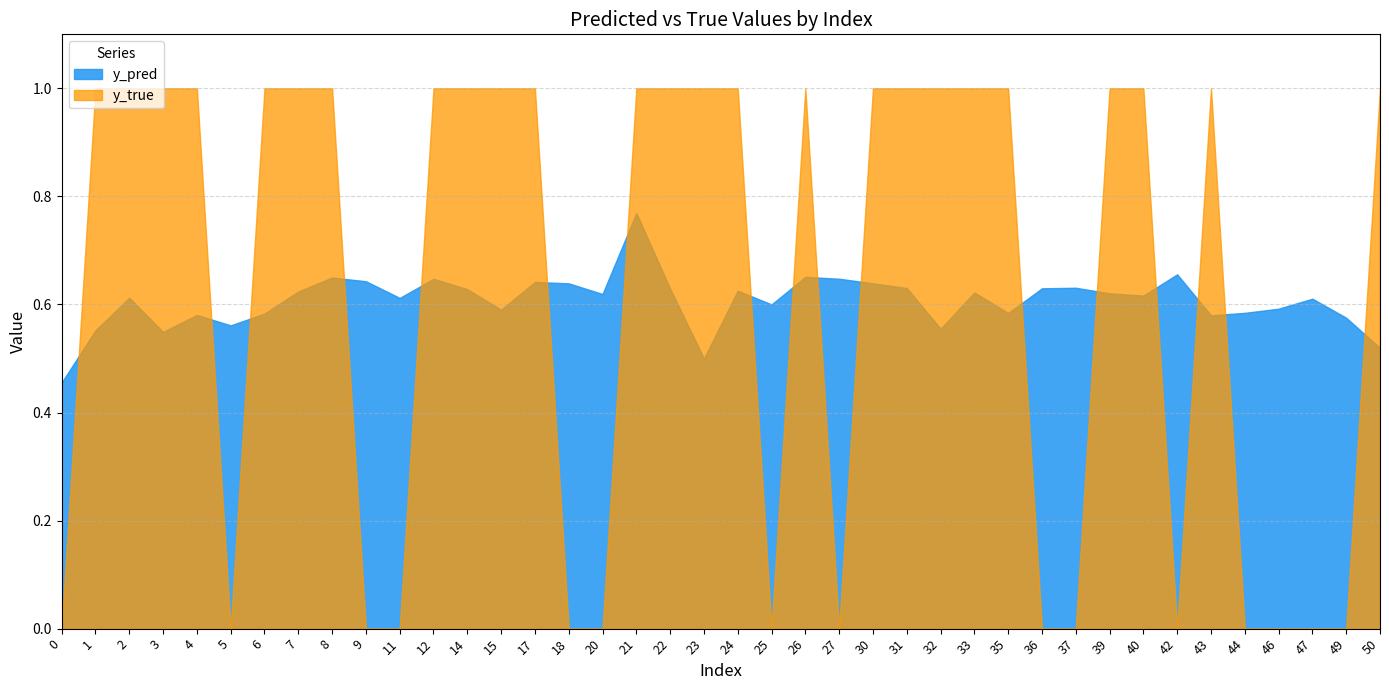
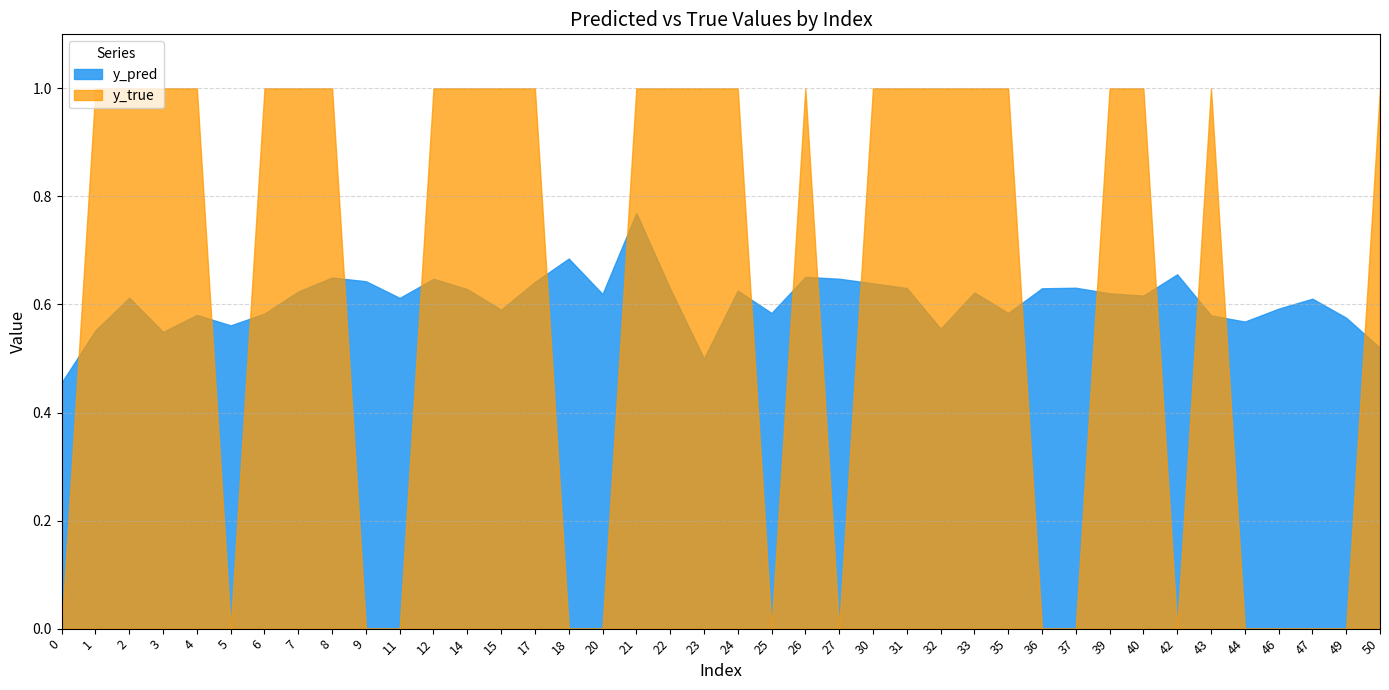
  {
    "y_pred": {
      "0": 0.46,
      "1": 0.55,
      "2": 0.61,
      "3": 0.55,
      "4": 0.58,
      "5": 0.56,
      "6": 0.58,
      "7": 0.62,
      "8": 0.65,
      "9": 0.64,
      "11": 0.61,
      "12": 0.65,
      "14": 0.63,
      "15": 0.59,
      "17": 0.64,
-     "18": 0.64,
+     "18": 0.68,
      "20": 0.62,
      "21": 0.77,
      "22": 0.63,
      "23": 0.50,
      "24": 0.63,
-     "25": 0.60,
+     "25": 0.58,
      "26": 0.65,
      "27": 0.65,
      "30": 0.64,
      "31": 0.63,
      "32": 0.56,
      "33": 0.62,
      "35": 0.58,
      "36": 0.63,
      "37": 0.63,
      "39": 0.62,
      "40": 0.62,
      "42": 0.66,
      "43": 0.58,
-     "44": 0.58,
+     "44": 0.57,
      "46": 0.59,
      "47": 0.61,
      "49": 0.58,
      "50": 0.52
    },
    "y_true": {
      "0": 0.00,
      "4": 1.00,
      "5": 0.00,
      "6": 1.00,
      "7": 1.00,
      "8": 1.00,
      "9": 0.00,
      "11": 0.00,
      "12": 1.00,
      "14": 1.00,
      "15": 1.00,
      "17": 1.00,
      "18": 0.00,
      "20": 0.00,
      "21": 1.00,
      "22": 1.00,
      "23": 1.00,
      "24": 1.00,
      "25": 0.00,
      "26": 1.00,
      "27": 0.00,
      "30": 1.00,
      "31": 1.00,
      "32": 1.00,
      "33": 1.00,
      "35": 1.00,
      "36": 0.00,
      "37": 0.00,
      "39": 1.00,
      "40": 1.00,
      "42": 0.00,
      "43": 1.00,
      "44": 0.00,
      "46": 0.00,
      "47": 0.00,
      "49": 0.00,
      "50": 1.00
    }
  }
